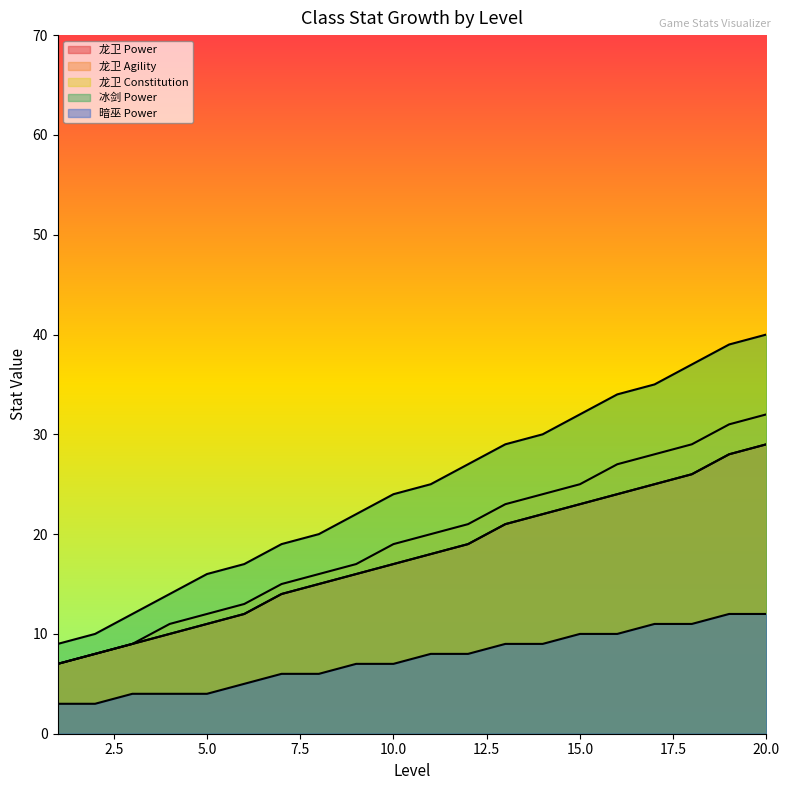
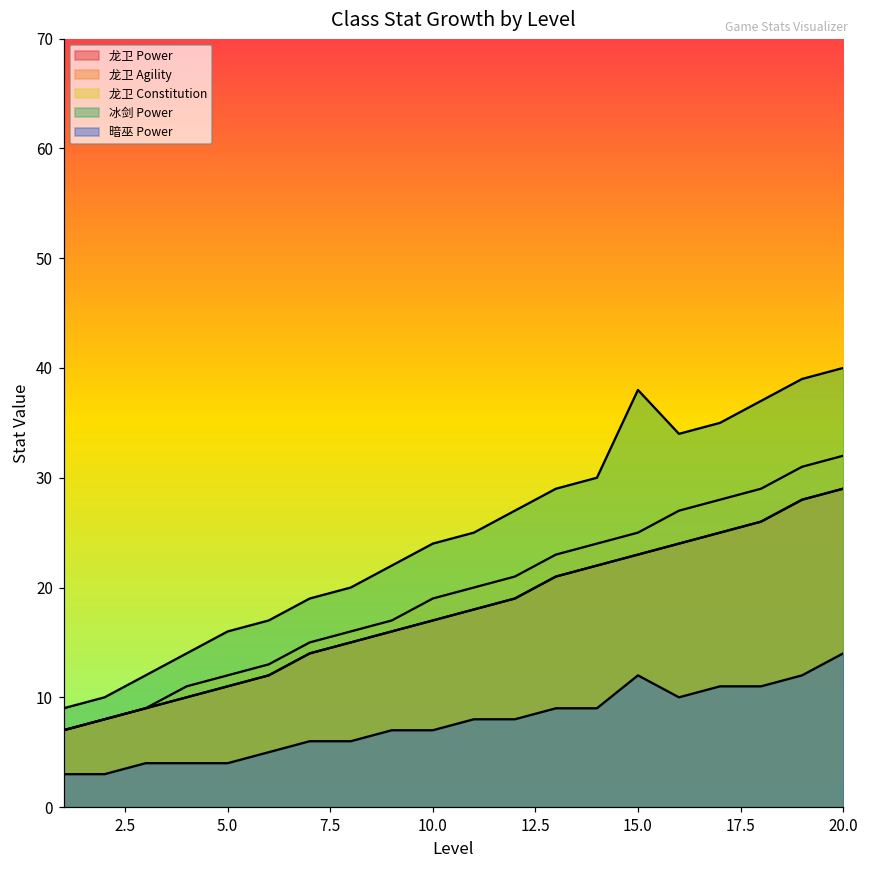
  {
    "冰剑 Power": {
      "5.0": 16,
      "10.0": 24,
-     "15.0": 32,
+     "15.0": 38,
      "20.0": 40
    },
    "暗巫 Power": {
      "5.0": 4,
      "10.0": 7,
-     "15.0": 10,
-     "20.0": 12
+     "15.0": 12,
+     "20.0": 14
    }
  }
